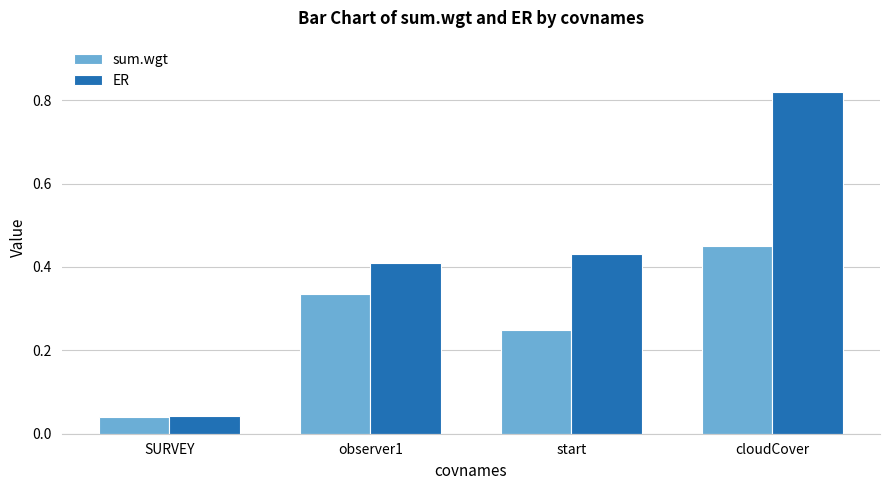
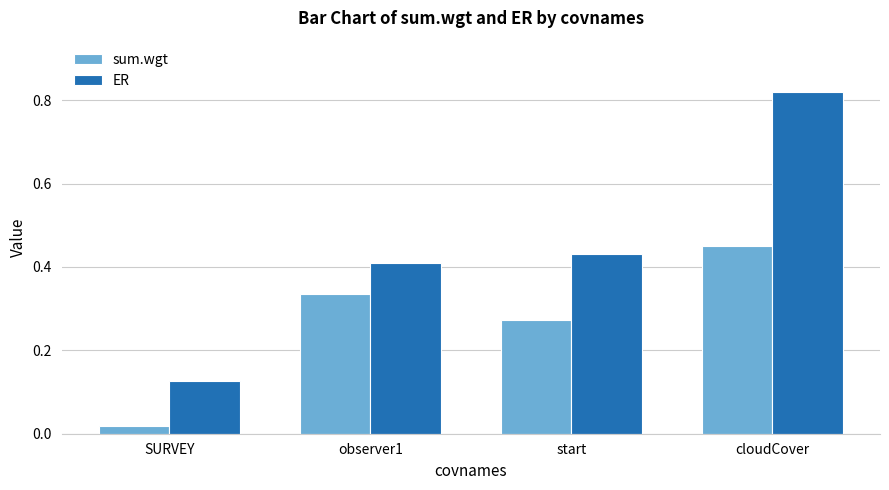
  {
    "sum.wgt": {
-     "SURVEY": 0.04,
+     "SURVEY": 0.02,
      "observer1": 0.34,
-     "start": 0.25,
+     "start": 0.27,
      "cloudCover": 0.45
    },
    "ER": {
-     "SURVEY": 0.04,
+     "SURVEY": 0.13,
      "observer1": 0.41,
      "start": 0.43,
      "cloudCover": 0.82
    }
  }
